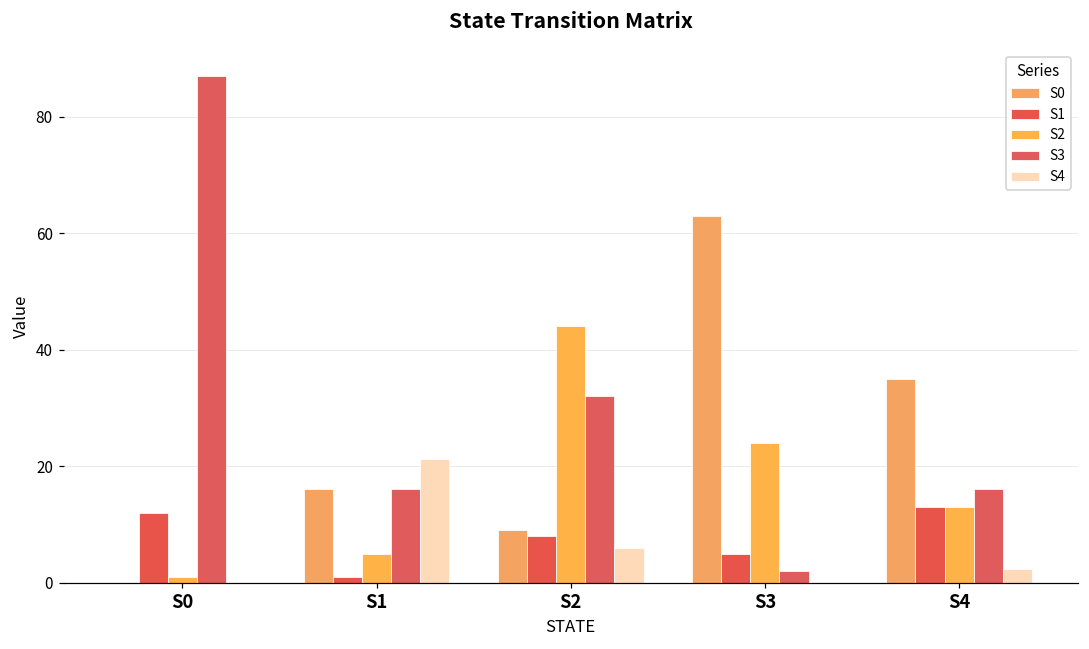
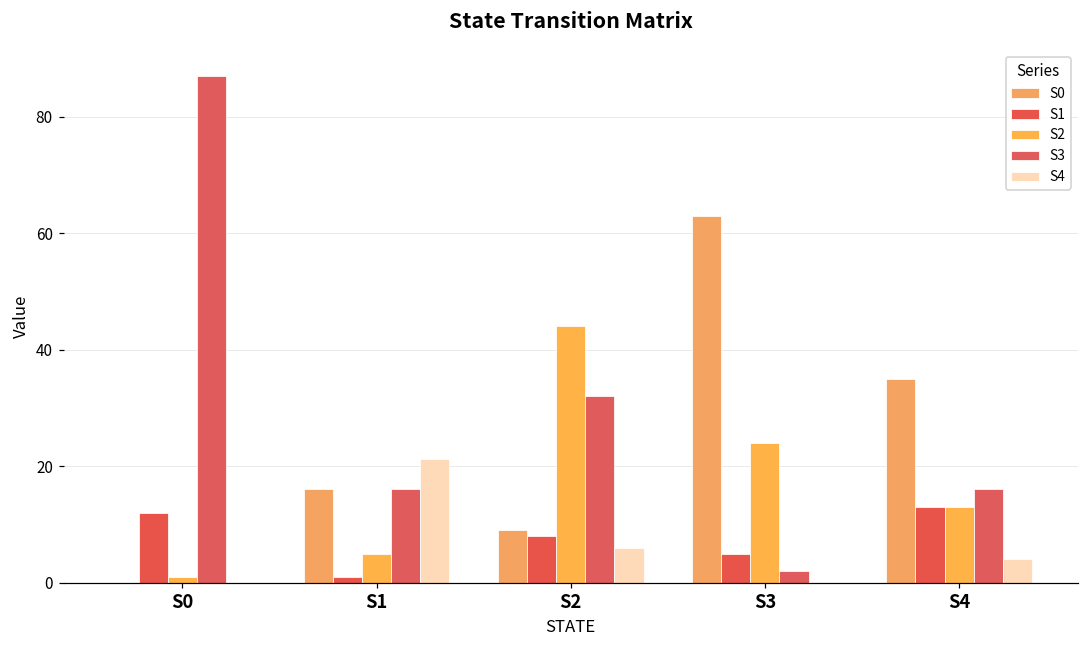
  {
    "S4": {
      "S0": 0,
      "S1": 21,
      "S2": 6,
      "S3": 0,
-     "S4": 2
+     "S4": 4
    }
  }
